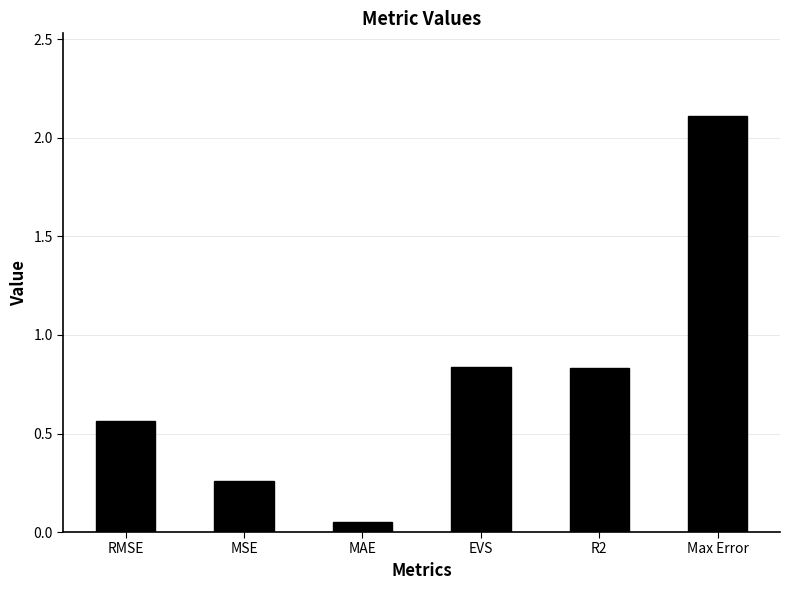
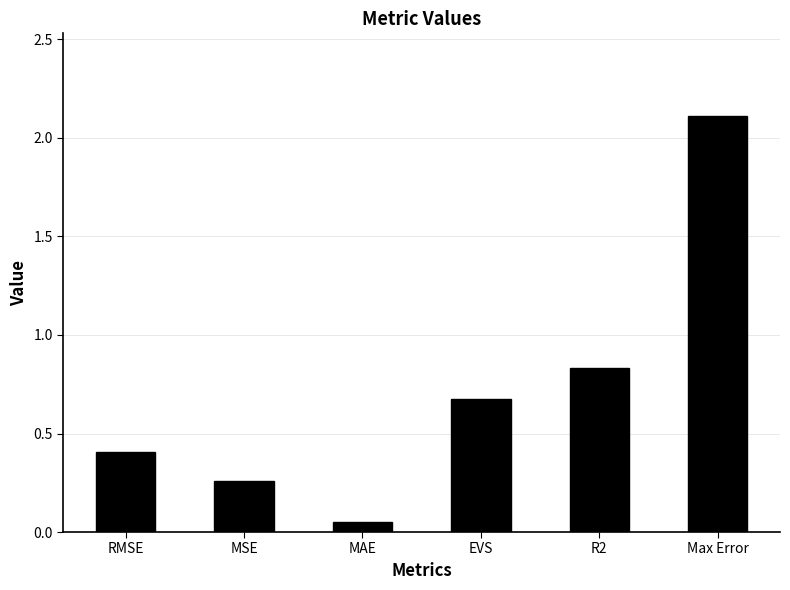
  {
-   "RMSE": 0.57,
+   "RMSE": 0.41,
    "MSE": 0.26,
    "MAE": 0.05,
-   "EVS": 0.84,
+   "EVS": 0.67,
    "R2": 0.83,
    "Max Error": 2.11
  }
